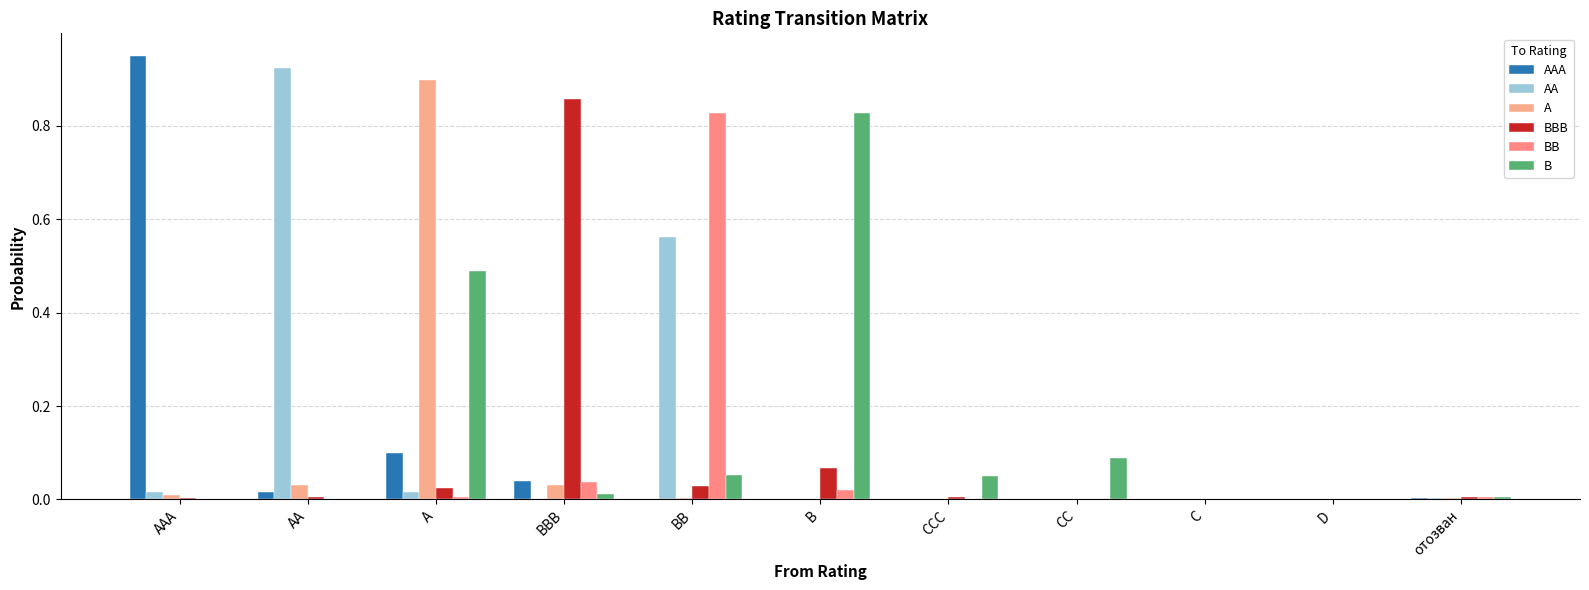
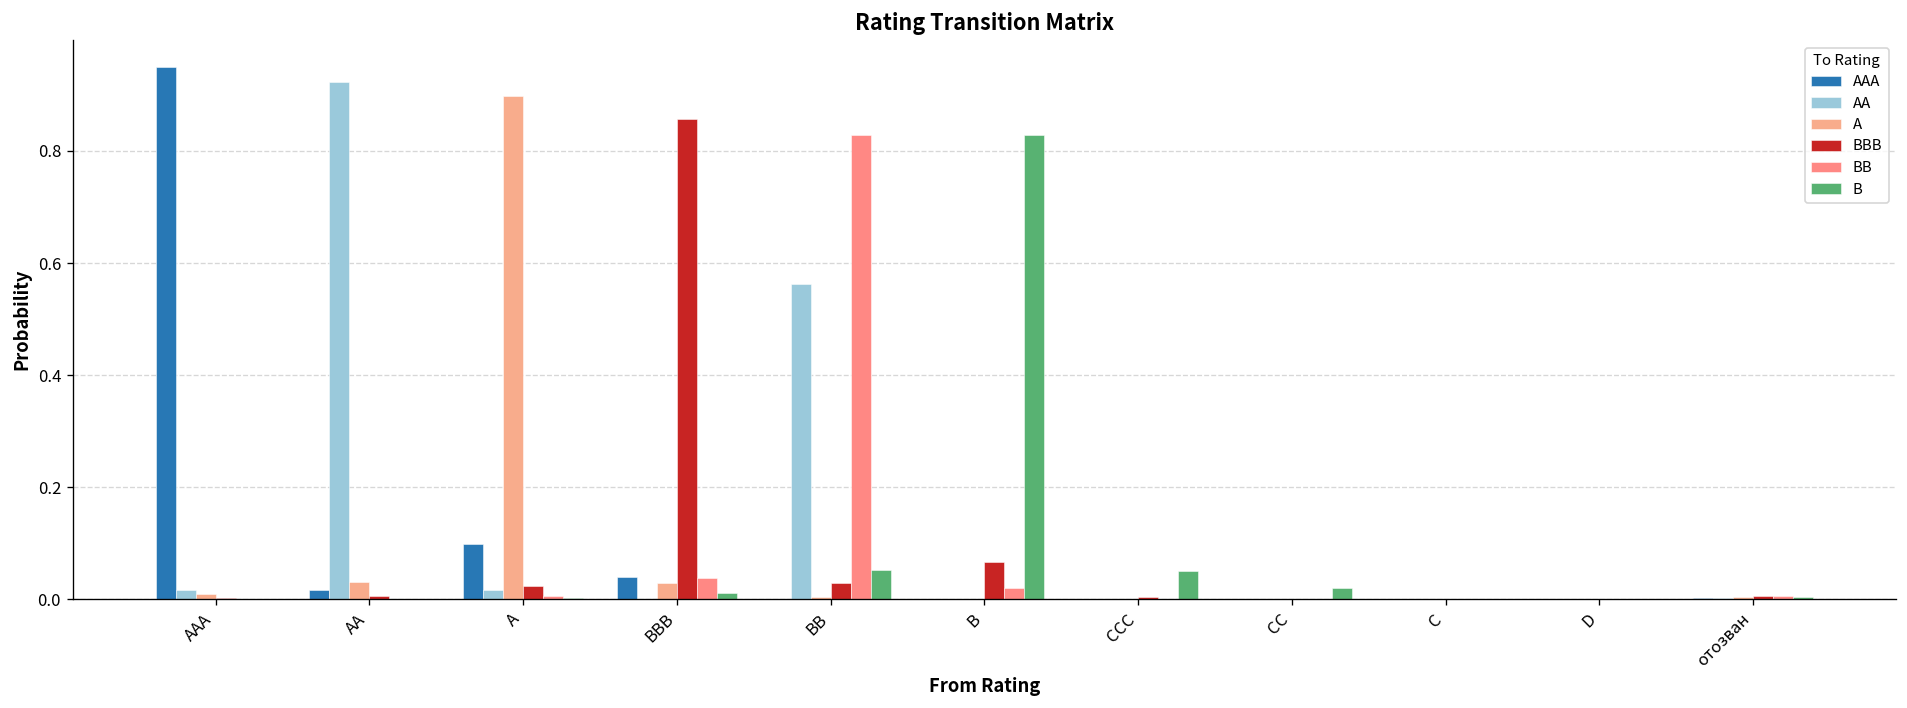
  {
    "AAA": {
      "AAA": 0.95,
      "AA": 0.02,
      "A": 0.10,
      "BBB": 0.04
    },
    "AA": {
      "AAA": 0.02,
      "AA": 0.92,
      "A": 0.02,
      "BB": 0.56
    },
    "BBB": {
      "AA": 0.01,
      "A": 0.02,
      "BBB": 0.86,
      "BB": 0.03,
      "B": 0.07,
      "отозван": 0.01
    },
    "B": {
-     "A": 0.49,
+     "A": 0.00,
      "BBB": 0.01,
      "BB": 0.05,
      "B": 0.83,
      "CCC": 0.05,
-     "CC": 0.09
+     "CC": 0.02
    }
  }
